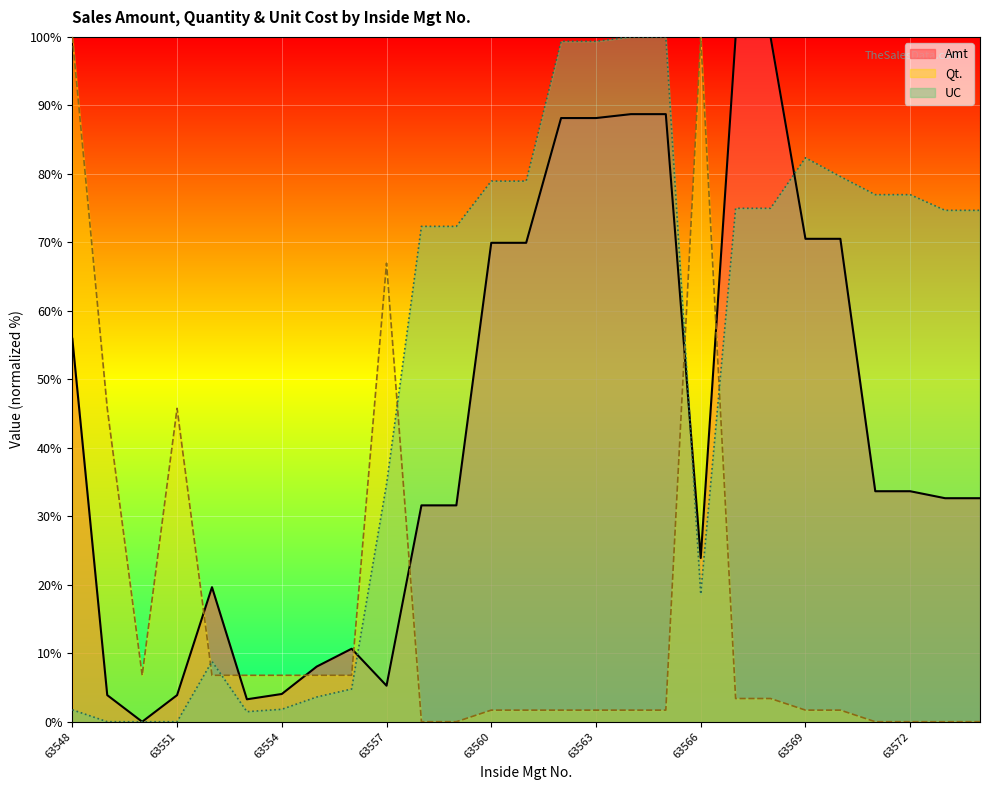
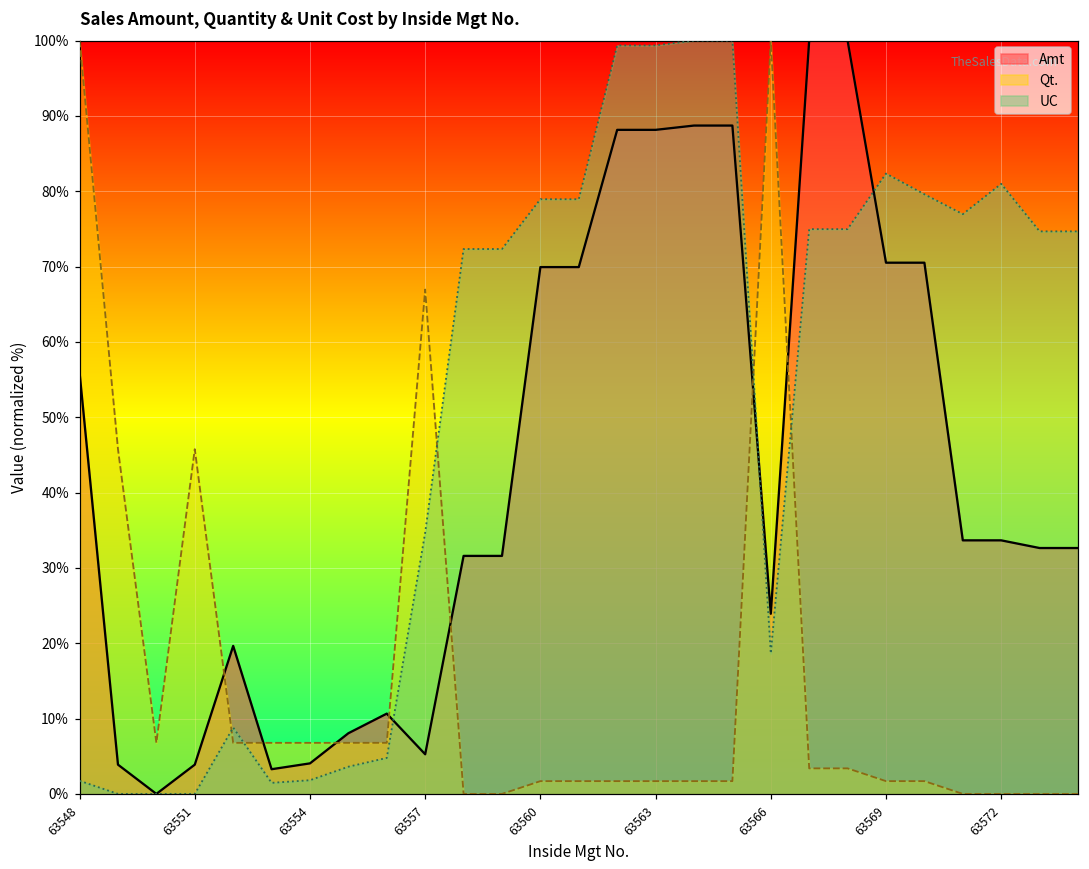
  {
    "Amt": {
      "63548": "56%",
      "63551": "4%",
      "63554": "4%",
      "63557": "5%",
      "63560": "70%",
      "63563": "88%",
      "63566": "24%",
      "63569": "71%",
      "63572": "34%"
    },
    "Qt.": {
      "63548": "100%",
      "63551": "46%",
      "63554": "7%",
      "63557": "67%",
      "63560": "2%",
      "63563": "2%",
      "63566": "100%",
      "63569": "2%",
      "63572": "0%"
    },
    "UC": {
      "63548": "2%",
      "63551": "0%",
      "63554": "2%",
      "63557": "35%",
      "63560": "79%",
      "63563": "99%",
      "63566": "19%",
      "63569": "82%",
-     "63572": "77%"
+     "63572": "81%"
    }
  }
